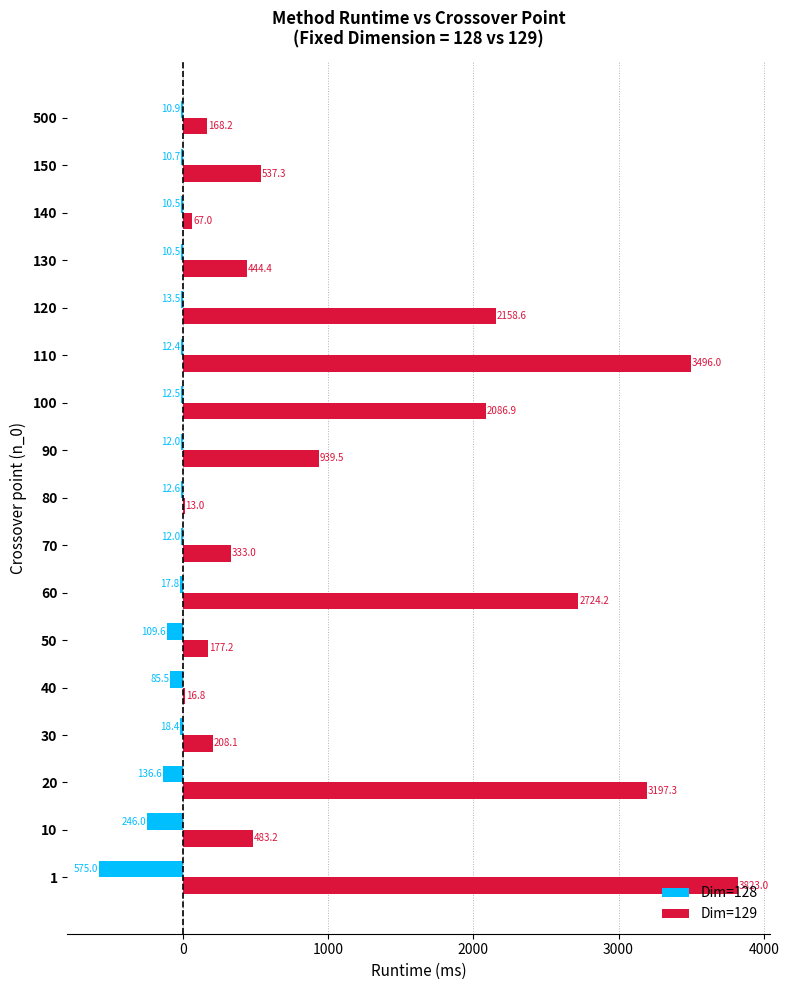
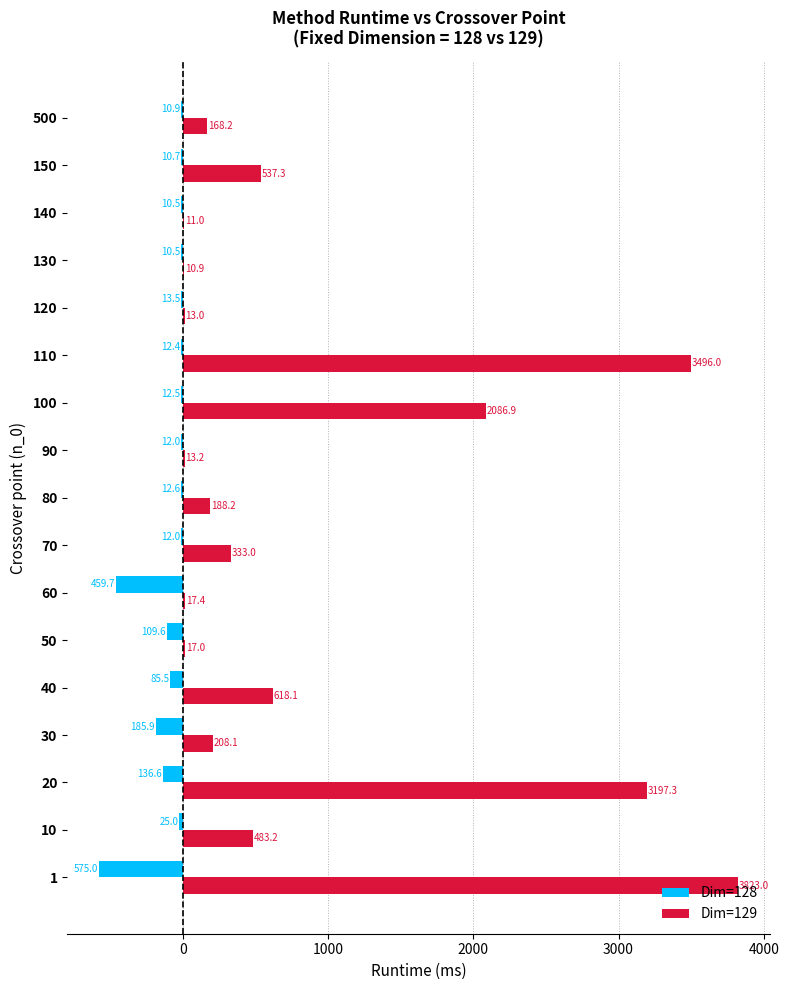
  {
    "Dim=128": {
-     "60": 17.8,
-     "30": 18.4,
-     "10": 246.0
+     "60": 459.7,
+     "30": 185.9,
+     "10": 25.0
    },
    "Dim=129": {
      "500": 168.2,
      "150": 537.3,
-     "140": 67.0,
-     "130": 444.4,
-     "120": 2158.6,
+     "140": 11.0,
+     "130": 10.9,
+     "120": 13.0,
      "110": 3496.0,
      "100": 2086.9,
-     "90": 939.5,
-     "80": 13.0,
+     "90": 13.2,
+     "80": 188.2,
      "70": 333.0,
-     "60": 2724.2,
-     "50": 177.2,
-     "40": 16.8,
+     "60": 17.4,
+     "50": 17.0,
+     "40": 618.1,
      "30": 208.1,
      "20": 3197.3,
      "10": 483.2,
      "1": 3823.0
    }
  }
